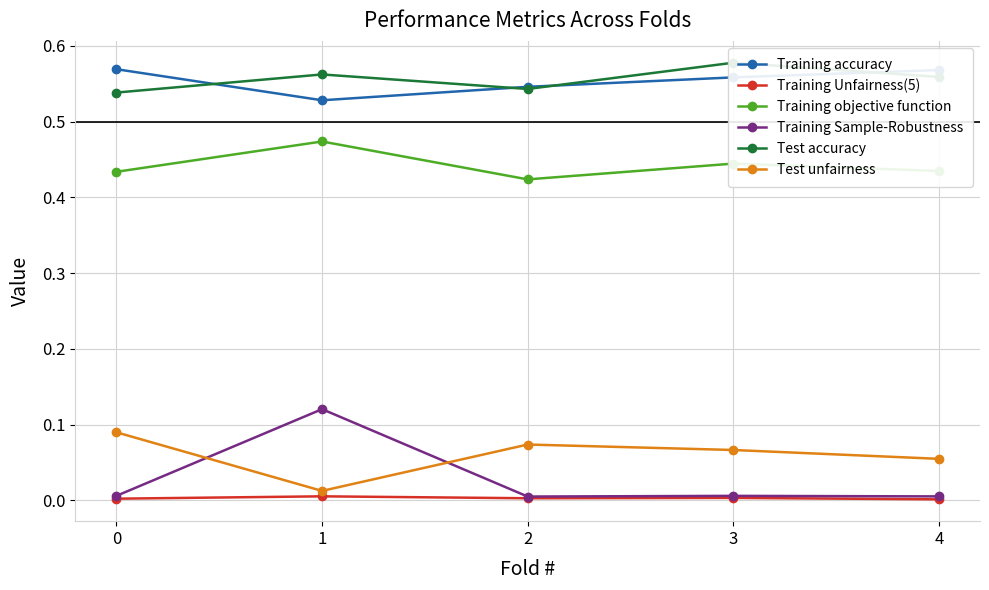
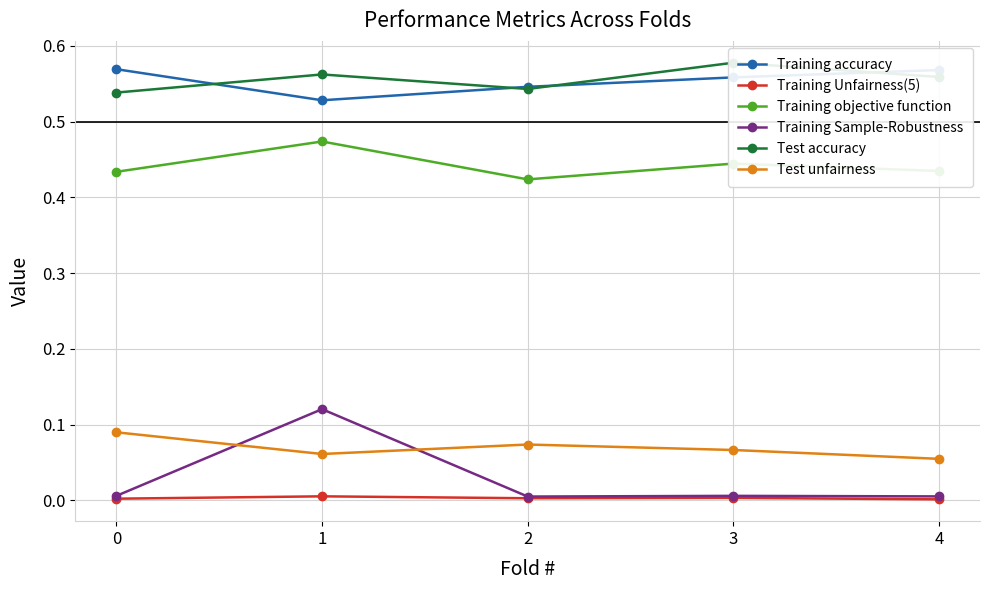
  {
    "Training accuracy": {
      "0": 0.57,
      "1": 0.53
    },
    "Training Unfairness(5)": {
      "0": 0.00,
      "1": 0.01,
      "4": 0.00
    },
    "Training objective function": {
      "0": 0.43,
      "1": 0.47,
      "2": 0.42
    },
    "Training Sample-Robustness": {
      "0": 0.01,
      "1": 0.12,
      "4": 0.01
    },
    "Test accuracy": {
      "0": 0.54,
      "1": 0.56
    },
    "Test unfairness": {
      "0": 0.09,
-     "1": 0.01,
+     "1": 0.06,
      "2": 0.07,
      "3": 0.07,
      "4": 0.05
    }
  }
